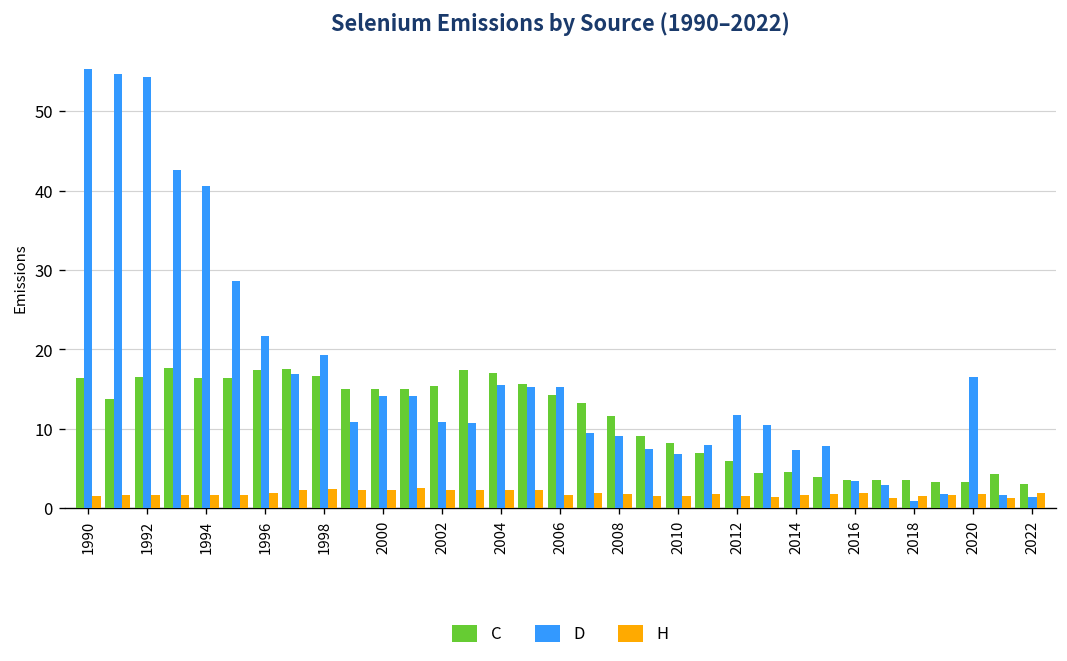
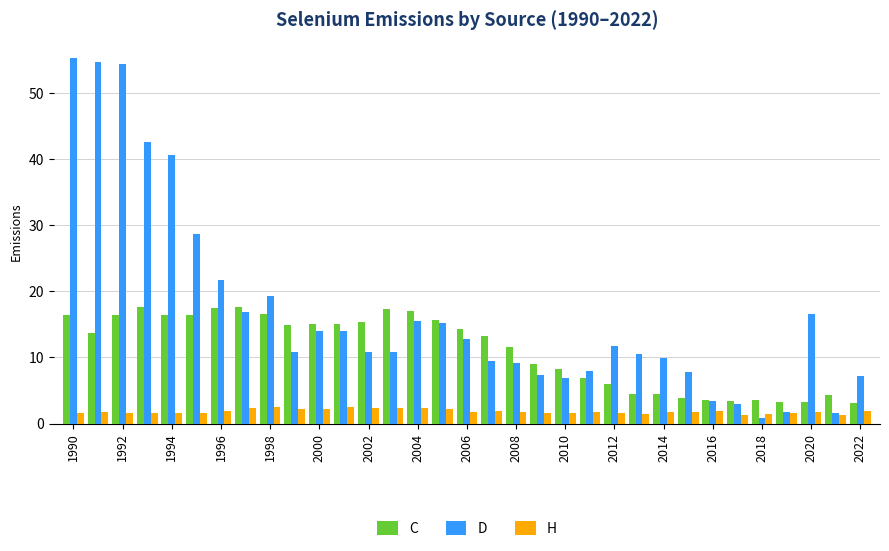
  {
    "D": {
      "1990": 55,
      "1992": 54,
      "1994": 41,
      "1996": 22,
      "1998": 19,
      "2000": 14,
      "2002": 11,
      "2004": 15,
-     "2006": 15,
+     "2006": 13,
      "2008": 9,
      "2010": 7,
      "2012": 12,
-     "2014": 7,
+     "2014": 10,
      "2016": 3,
      "2018": 1,
      "2020": 17,
-     "2022": 1
+     "2022": 7
    }
  }
